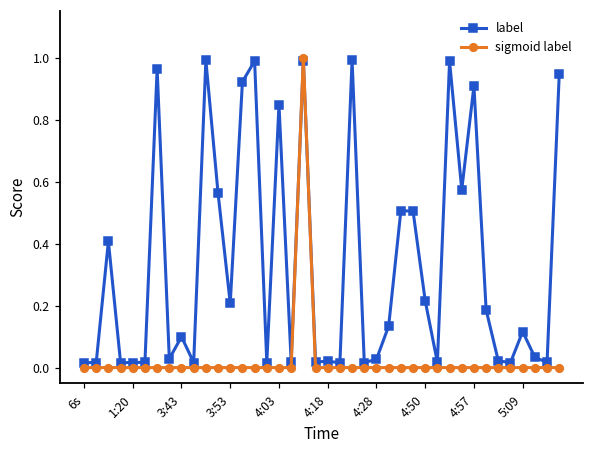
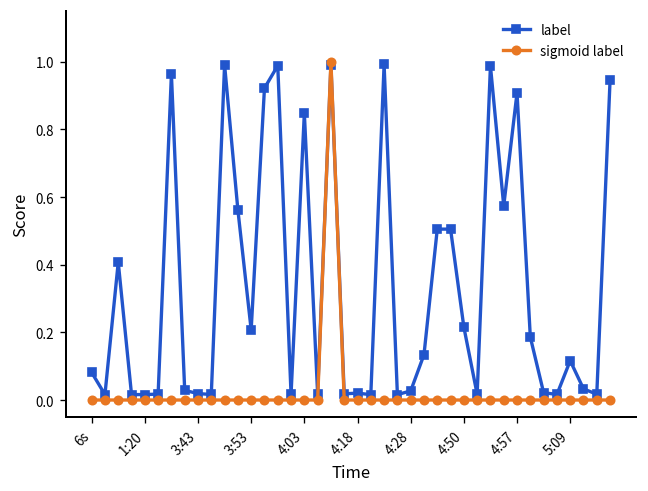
  {
    "label": {
-     "6s": 0.02,
+     "6s": 0.08,
      "1:20": 0.02,
-     "3:43": 0.10,
+     "3:43": 0.02,
      "3:53": 0.21,
      "4:03": 0.85,
      "4:18": 0.02,
      "4:28": 0.03,
      "4:50": 0.22,
      "4:57": 0.91,
      "5:09": 0.12
    },
    "sigmoid label": {
      "6s": 0.00,
      "1:20": 0.00,
      "3:43": 0.00,
      "3:53": 0.00,
      "4:03": 0.00,
      "4:18": 0.00,
      "4:28": 0.00,
      "4:50": 0.00,
      "4:57": 0.00,
      "5:09": 0.00
    }
  }
